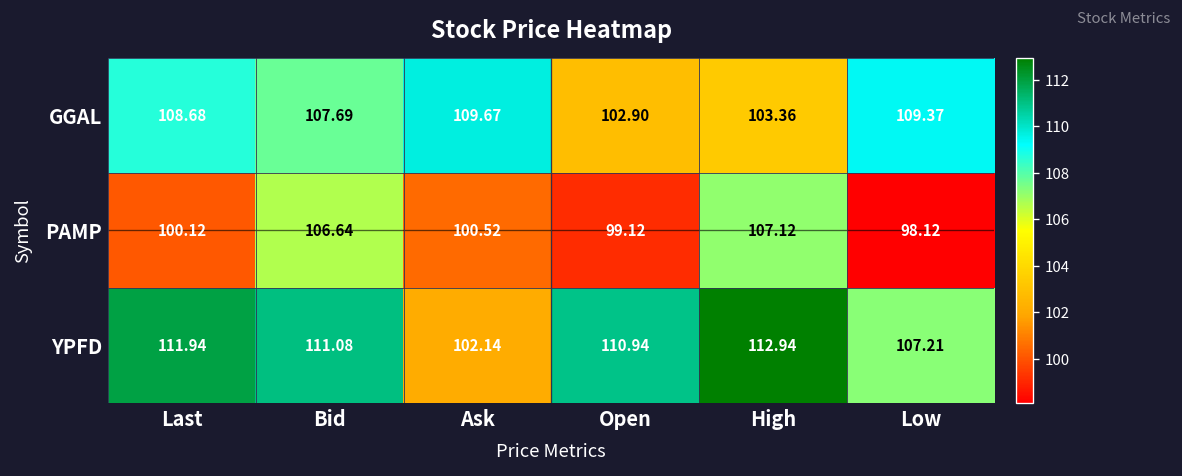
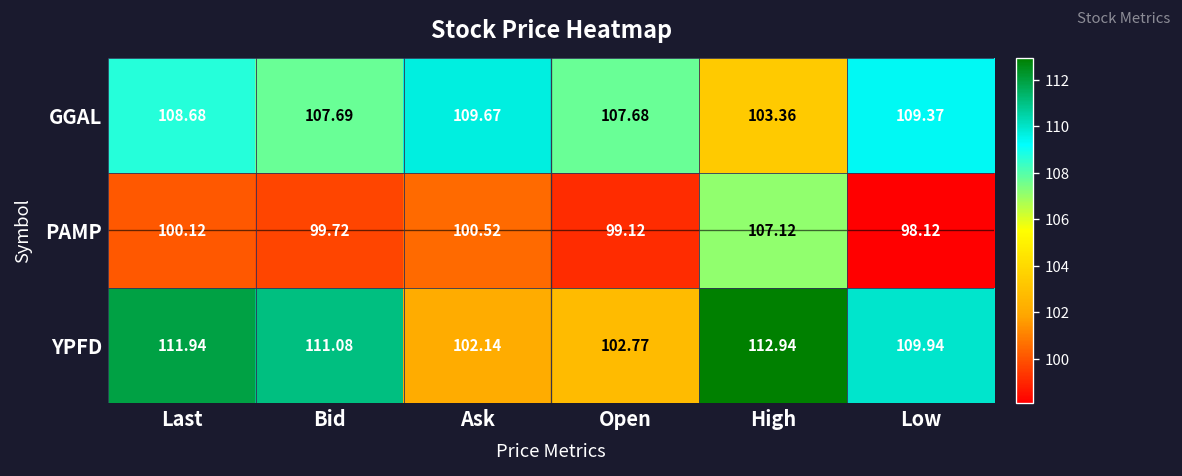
  {
    "GGAL": {
      "Last": 108.68,
      "Bid": 107.69,
      "Ask": 109.67,
-     "Open": 102.90,
+     "Open": 107.68,
      "High": 103.36,
      "Low": 109.37
    },
    "PAMP": {
      "Last": 100.12,
-     "Bid": 106.64,
+     "Bid": 99.72,
      "Ask": 100.52,
      "Open": 99.12,
      "High": 107.12,
      "Low": 98.12
    },
    "YPFD": {
      "Last": 111.94,
      "Bid": 111.08,
      "Ask": 102.14,
-     "Open": 110.94,
+     "Open": 102.77,
      "High": 112.94,
-     "Low": 107.21
+     "Low": 109.94
    }
  }
